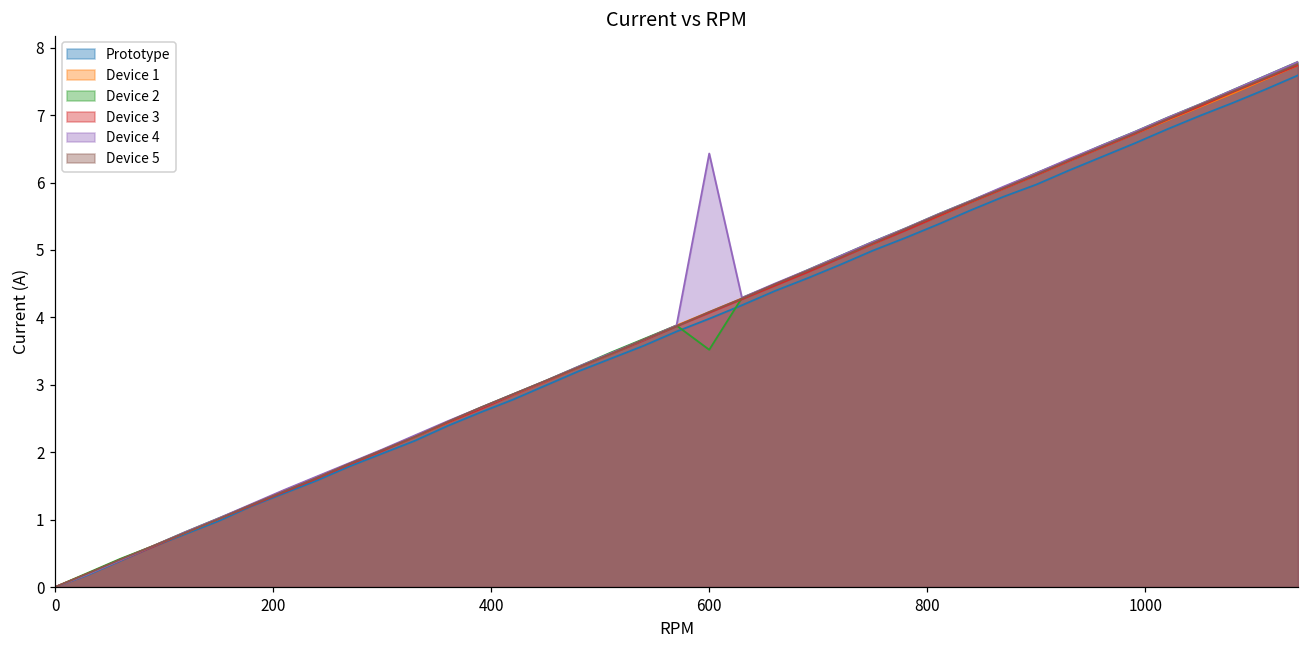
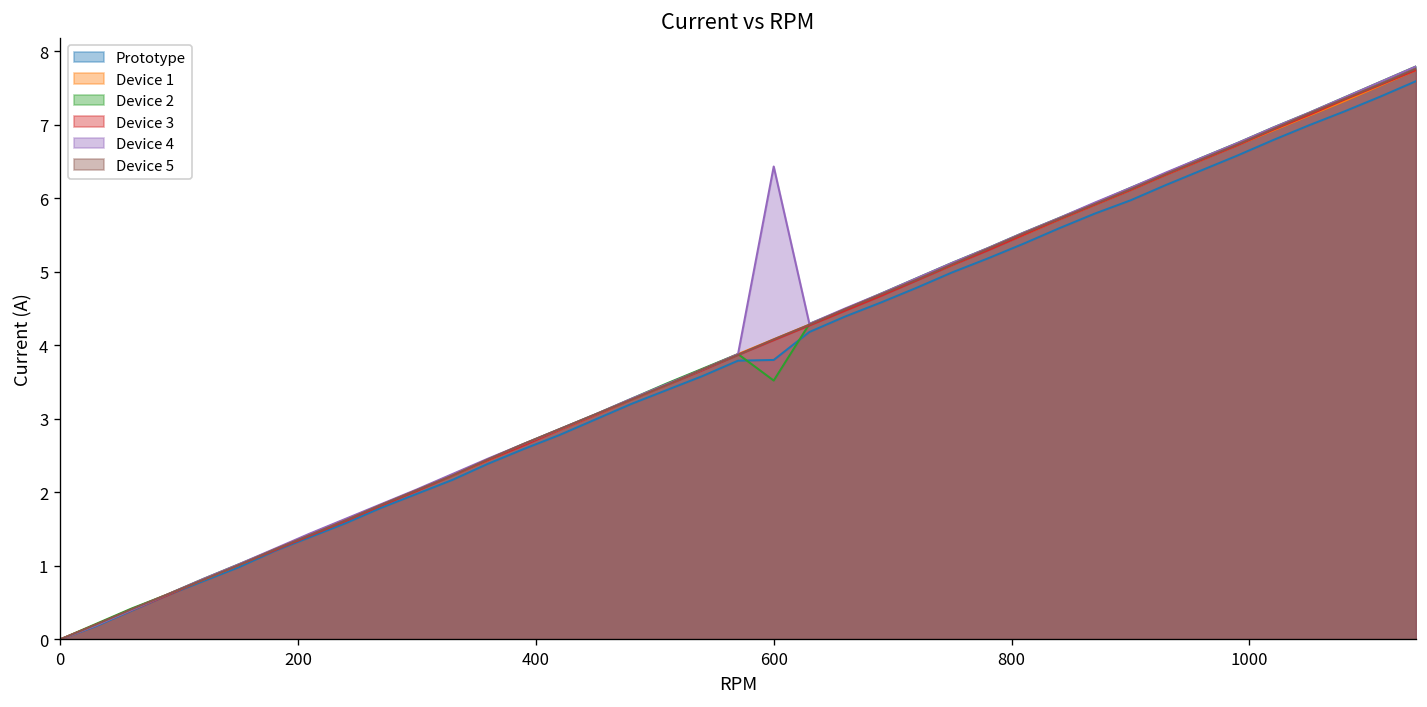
  {
    "Prototype": {
-     "600": 4.0
+     "600": 3.8
    },
    "Device 2": {
      "600": 3.5
    },
    "Device 4": {
      "600": 6.4
    }
  }
